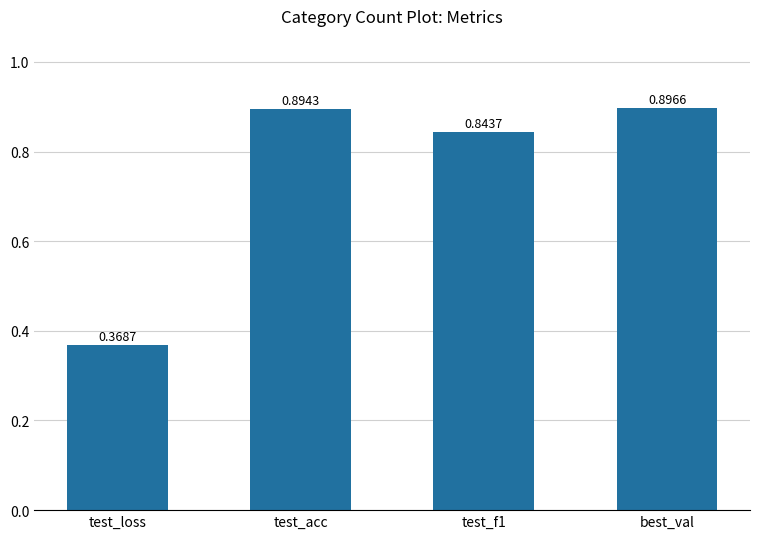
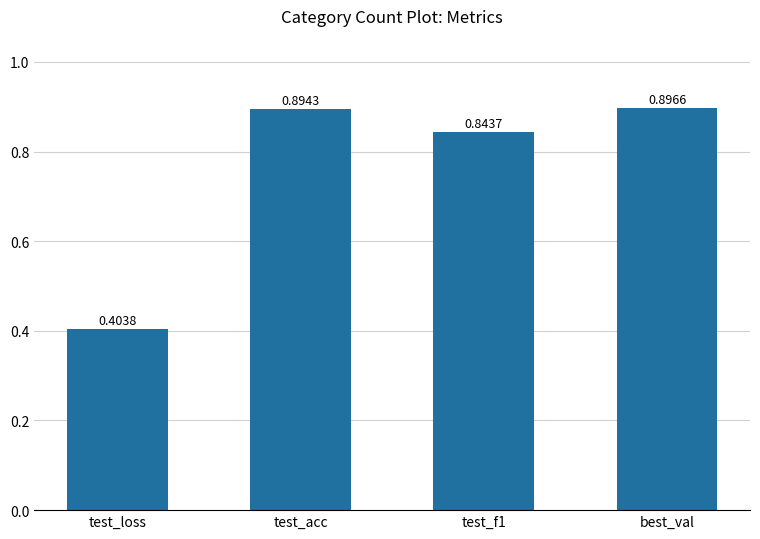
  {
-   "test_loss": 0.3687,
+   "test_loss": 0.4038,
    "test_acc": 0.8943,
    "test_f1": 0.8437,
    "best_val": 0.8966
  }
